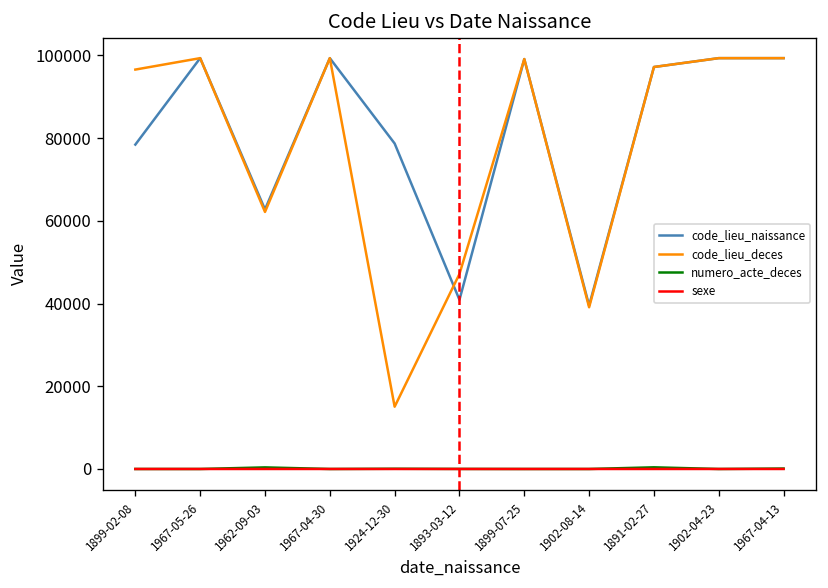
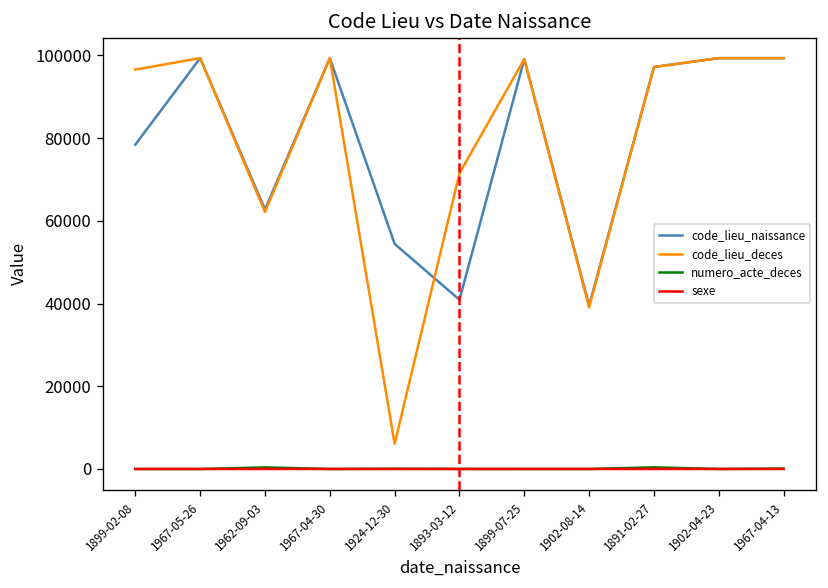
  {
    "code_lieu_naissance": {
      "1899-02-08": 78000,
-     "1924-12-30": 79000,
+     "1924-12-30": 54000,
      "1893-03-12": 41000
    },
    "code_lieu_deces": {
      "1899-02-08": 97000,
-     "1924-12-30": 15000,
-     "1893-03-12": 47000
+     "1924-12-30": 6000,
+     "1893-03-12": 71000
    }
  }
